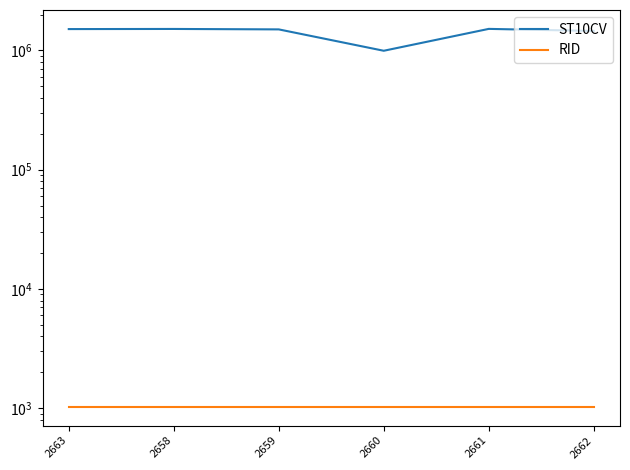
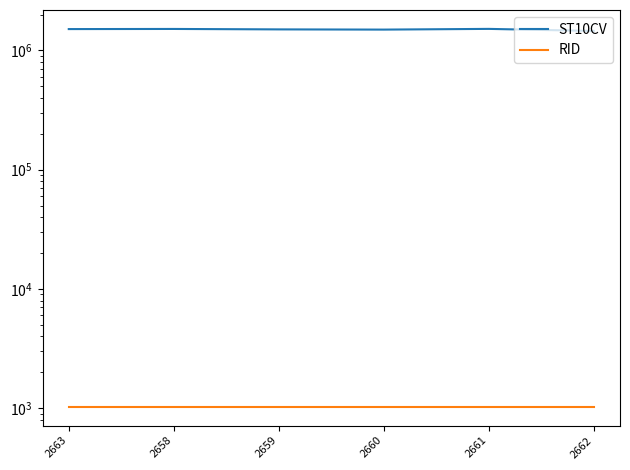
  {
    "ST10CV": {
      "2663": 1500000,
      "2658": 1500000,
      "2659": 1500000,
-     "2660": 1000000,
+     "2660": 1500000,
      "2661": 1500000
    },
    "RID": {
      "2663": 1000,
      "2658": 1000,
      "2659": 1000,
      "2660": 1000,
      "2661": 1000,
      "2662": 1000
    }
  }
